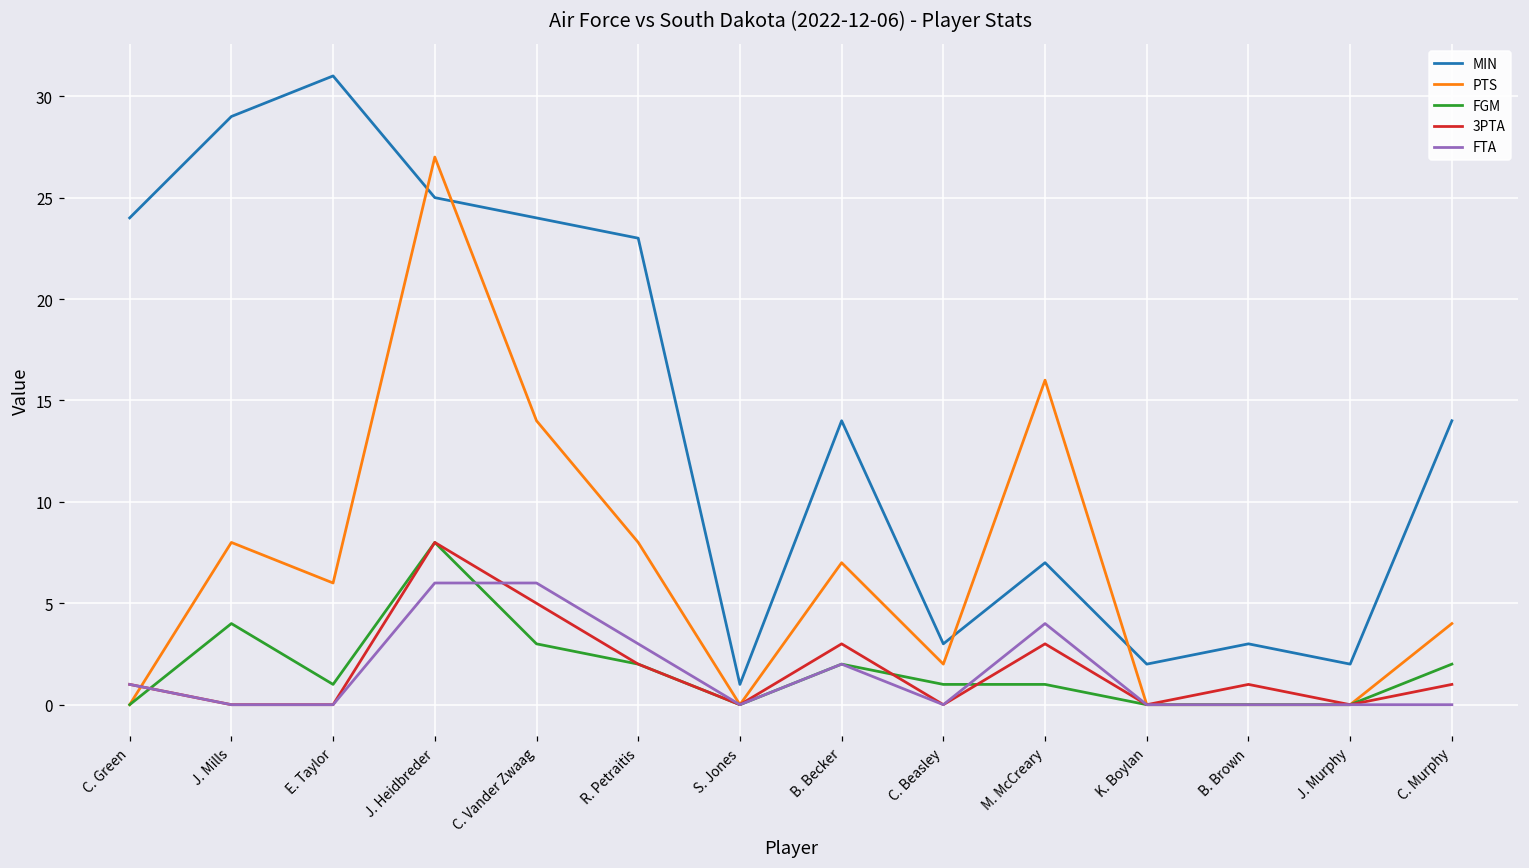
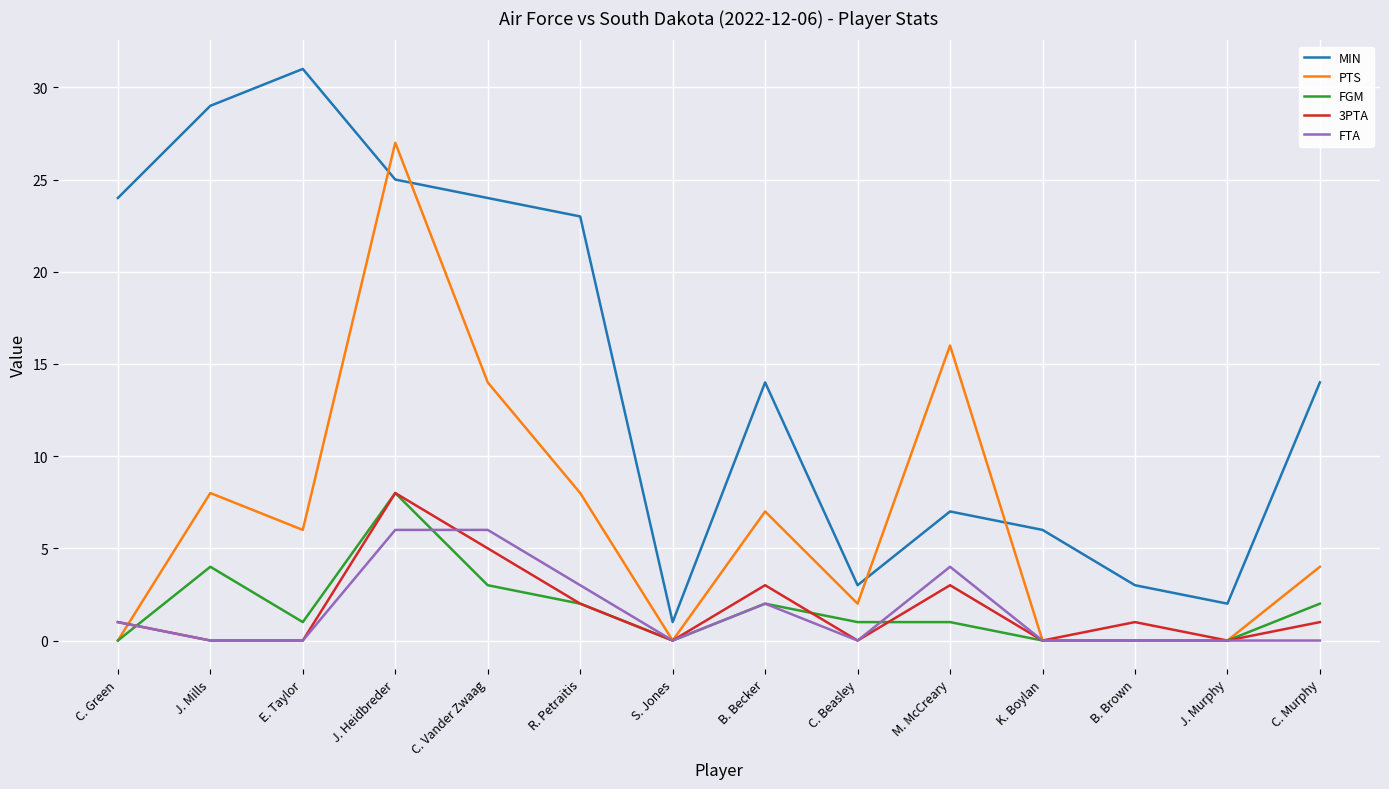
  {
    "MIN": {
      "C. Green": 24,
      "J. Mills": 29,
      "E. Taylor": 31,
      "J. Heidbreder": 25,
      "C. Vander Zwaag": 24,
      "R. Petraitis": 23,
      "S. Jones": 1,
      "B. Becker": 14,
      "C. Beasley": 3,
      "M. McCreary": 7,
-     "K. Boylan": 2,
+     "K. Boylan": 6,
      "B. Brown": 3,
      "J. Murphy": 2,
      "C. Murphy": 14
    },
    "PTS": {
      "J. Mills": 8,
      "E. Taylor": 6,
      "J. Heidbreder": 27,
      "C. Vander Zwaag": 14,
      "R. Petraitis": 8,
      "B. Becker": 7,
      "C. Beasley": 2,
      "M. McCreary": 16,
      "C. Murphy": 4
    },
    "FGM": {
      "J. Mills": 4,
      "E. Taylor": 1,
      "C. Vander Zwaag": 3,
      "C. Beasley": 1,
      "M. McCreary": 1,
      "C. Murphy": 2
    },
    "3PTA": {
      "C. Vander Zwaag": 5,
      "B. Becker": 3,
      "M. McCreary": 3,
      "B. Brown": 1,
      "C. Murphy": 1
    },
    "FTA": {
      "J. Heidbreder": 6,
      "C. Vander Zwaag": 6,
      "R. Petraitis": 3,
      "M. McCreary": 4,
      "C. Murphy": 0
    }
  }
